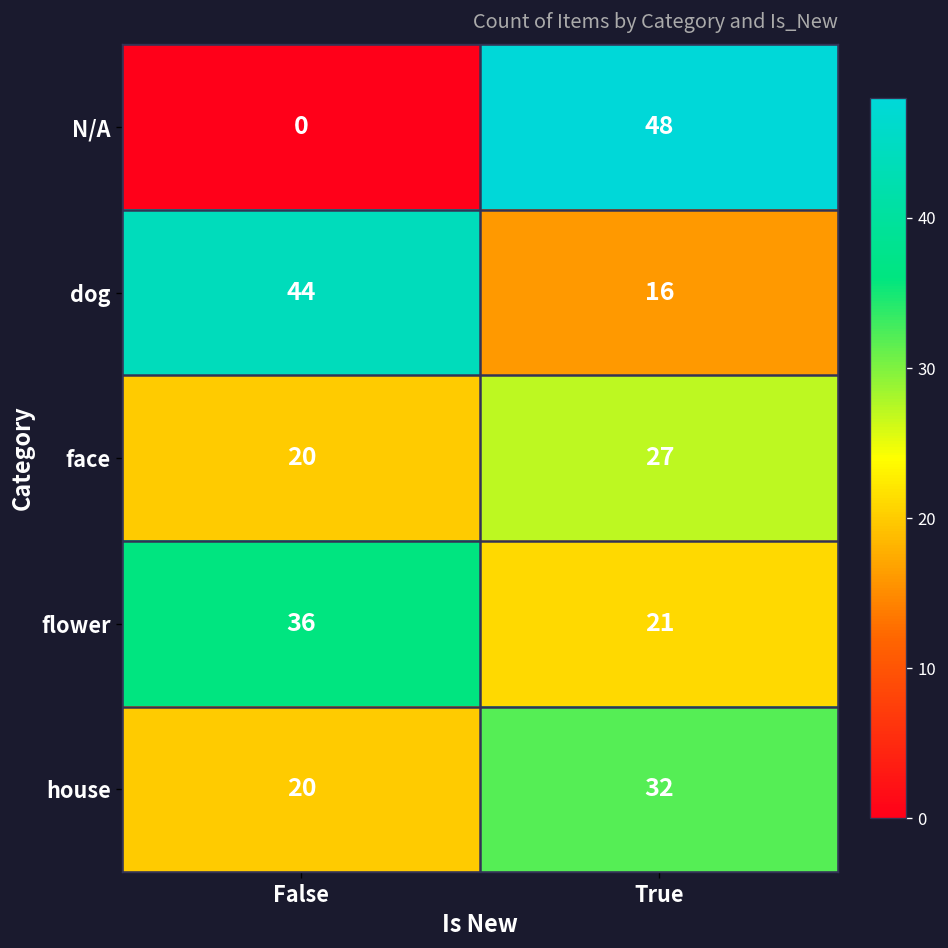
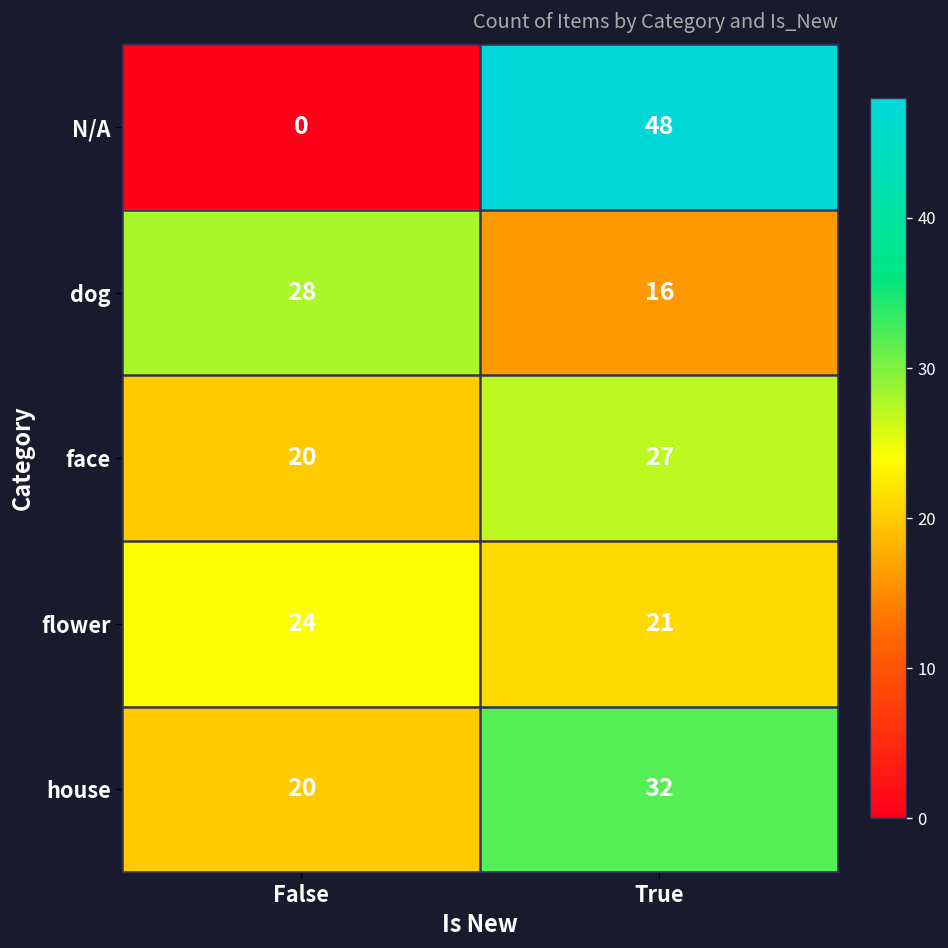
  {
    "N/A": {
      "False": 0,
      "True": 48
    },
    "dog": {
-     "False": 44,
+     "False": 28,
      "True": 16
    },
    "face": {
      "False": 20,
      "True": 27
    },
    "flower": {
-     "False": 36,
+     "False": 24,
      "True": 21
    },
    "house": {
      "False": 20,
      "True": 32
    }
  }
